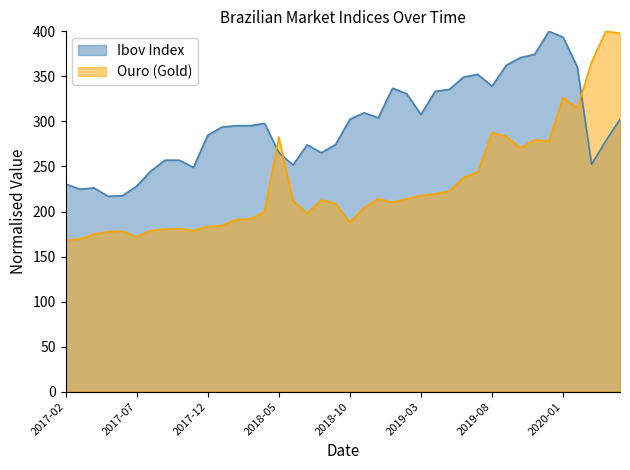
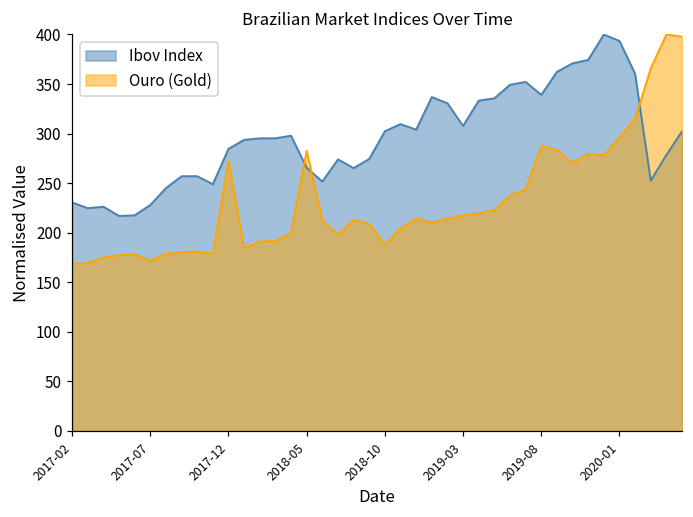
  {
    "Ibov Index": {
      "2017-02": 230,
      "2017-07": 230,
      "2017-12": 280,
      "2018-05": 270,
      "2018-10": 300,
      "2019-03": 310,
      "2019-08": 340,
      "2020-01": 390
    },
    "Ouro (Gold)": {
      "2017-02": 170,
      "2017-07": 170,
-     "2017-12": 180,
+     "2017-12": 270,
      "2018-05": 280,
      "2018-10": 190,
      "2019-03": 220,
      "2019-08": 290,
-     "2020-01": 330
+     "2020-01": 300
    }
  }
